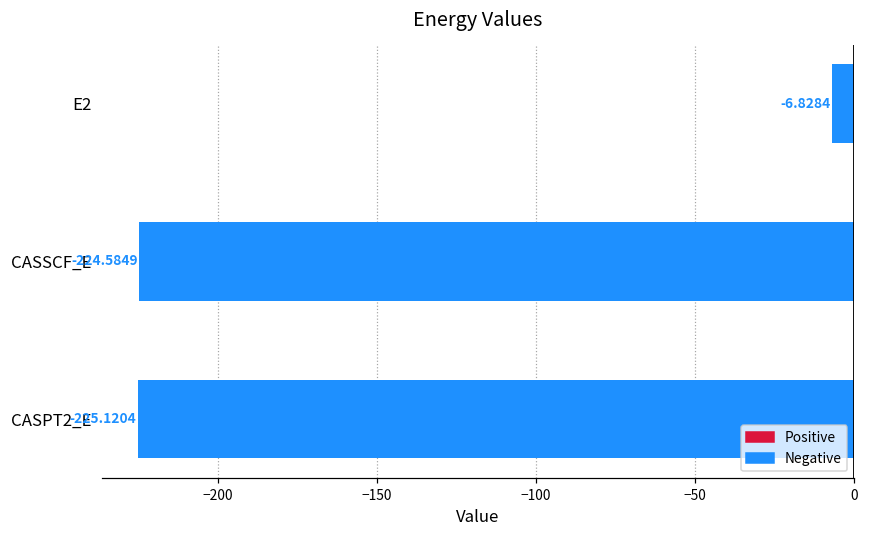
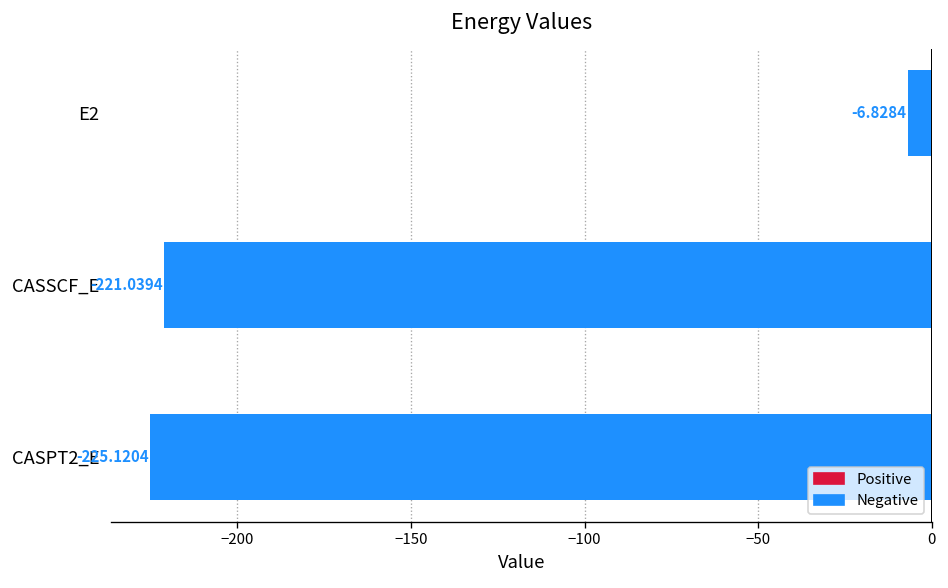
  {
    "E2": -6.8284,
-   "CASSCF_E": -224.5849,
+   "CASSCF_E": -221.0394,
    "CASPT2_E": -225.1204
  }
